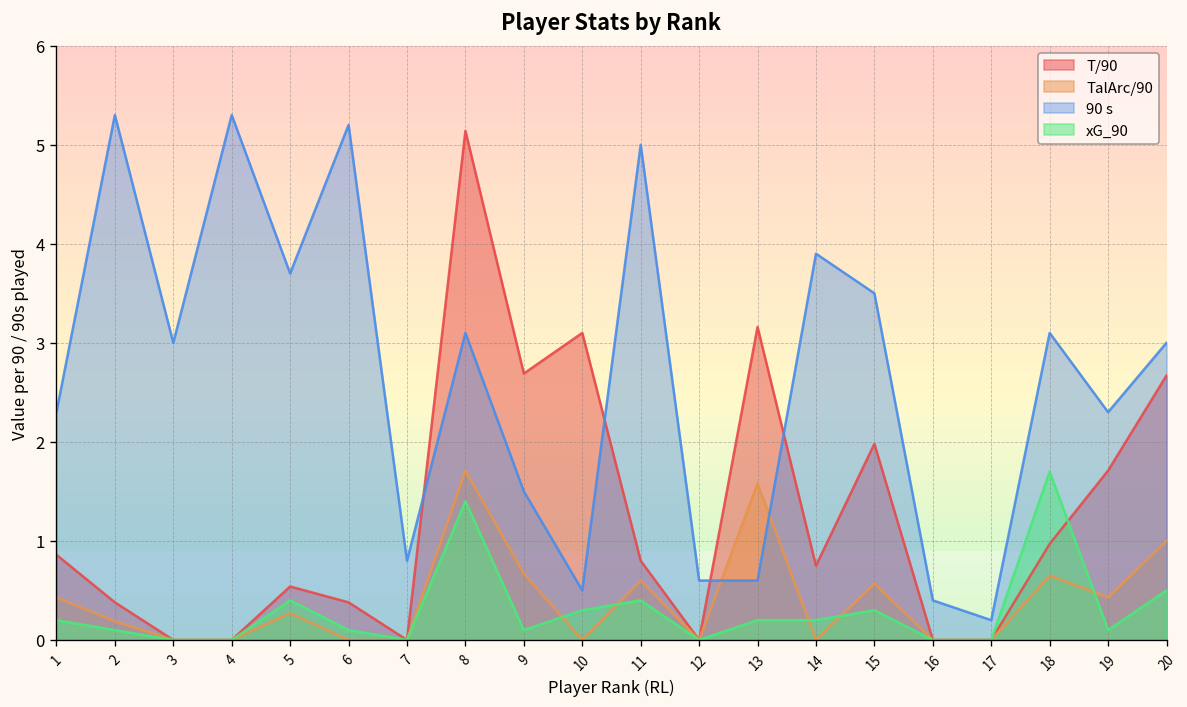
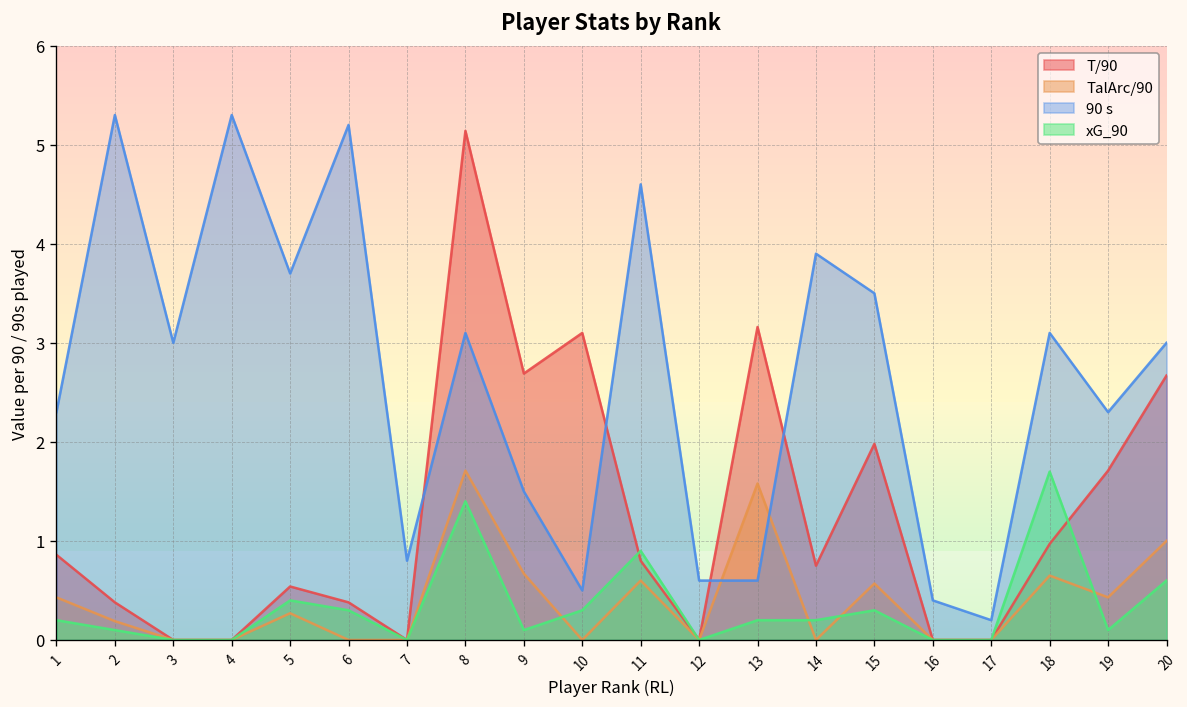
  {
    "90 s": {
      "1": 2.3,
      "2": 5.3,
      "3": 3.0,
      "4": 5.3,
      "5": 3.7,
      "6": 5.2,
      "7": 0.8,
      "8": 3.1,
      "9": 1.5,
      "10": 0.5,
-     "11": 5.0,
+     "11": 4.6,
      "12": 0.6,
      "13": 0.6,
      "14": 3.9,
      "15": 3.5,
      "16": 0.4,
      "17": 0.2,
      "18": 3.1,
      "19": 2.3,
      "20": 3.0
    },
    "xG_90": {
      "1": 0.2,
      "2": 0.1,
      "5": 0.4,
-     "6": 0.1,
+     "6": 0.3,
      "8": 1.4,
      "9": 0.1,
      "10": 0.3,
-     "11": 0.4,
+     "11": 0.9,
      "13": 0.2,
      "14": 0.2,
      "15": 0.3,
      "18": 1.7,
      "19": 0.1,
-     "20": 0.5
+     "20": 0.6
    }
  }
